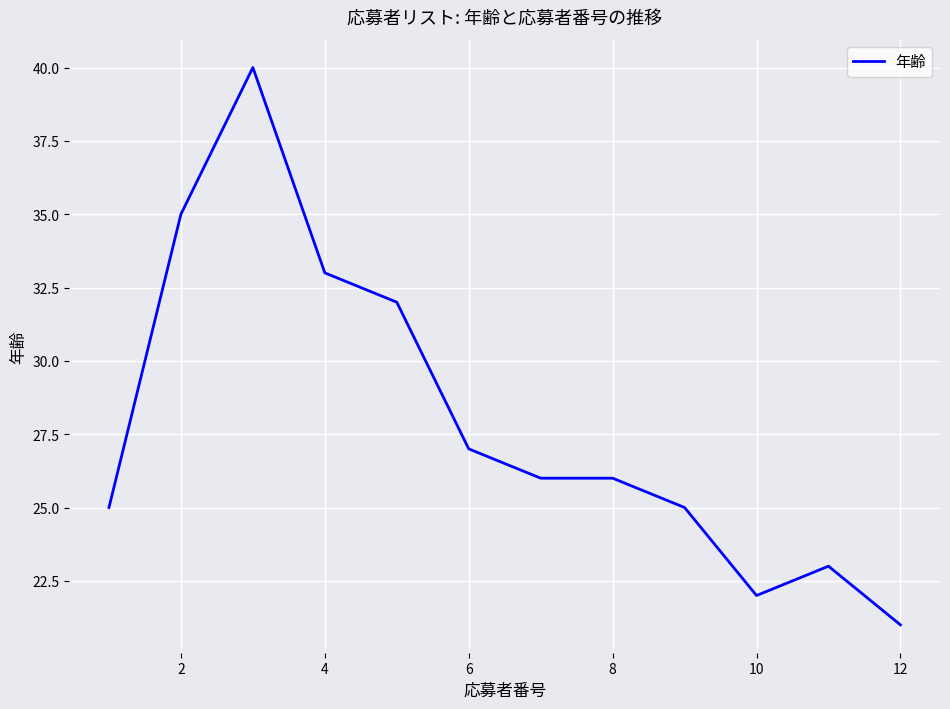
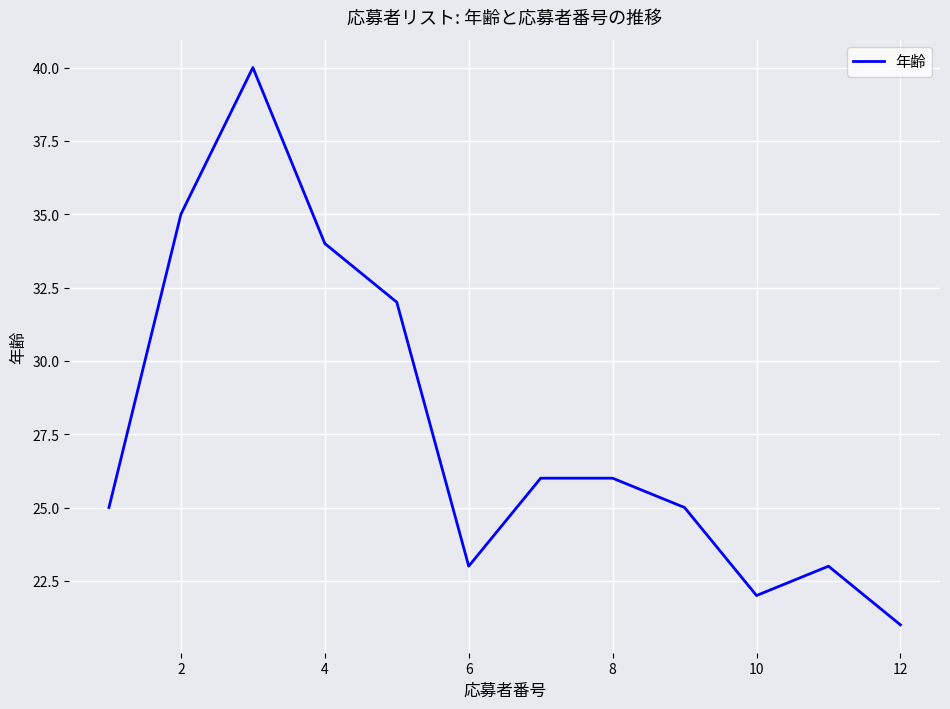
  {
    "2": 35,
-   "4": 33,
-   "6": 27,
+   "4": 34,
+   "6": 23,
    "8": 26,
    "10": 22,
    "12": 21
  }
